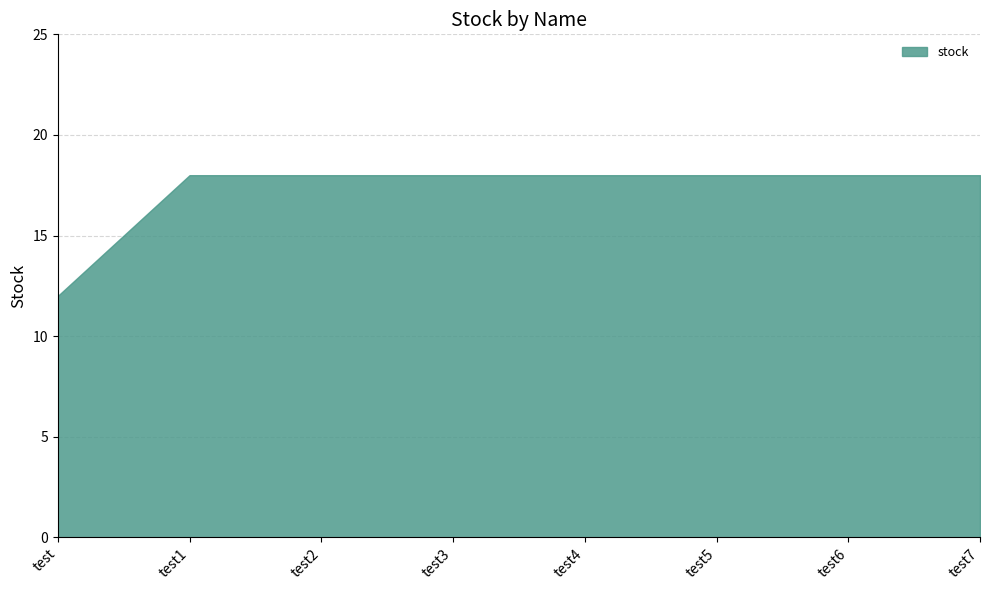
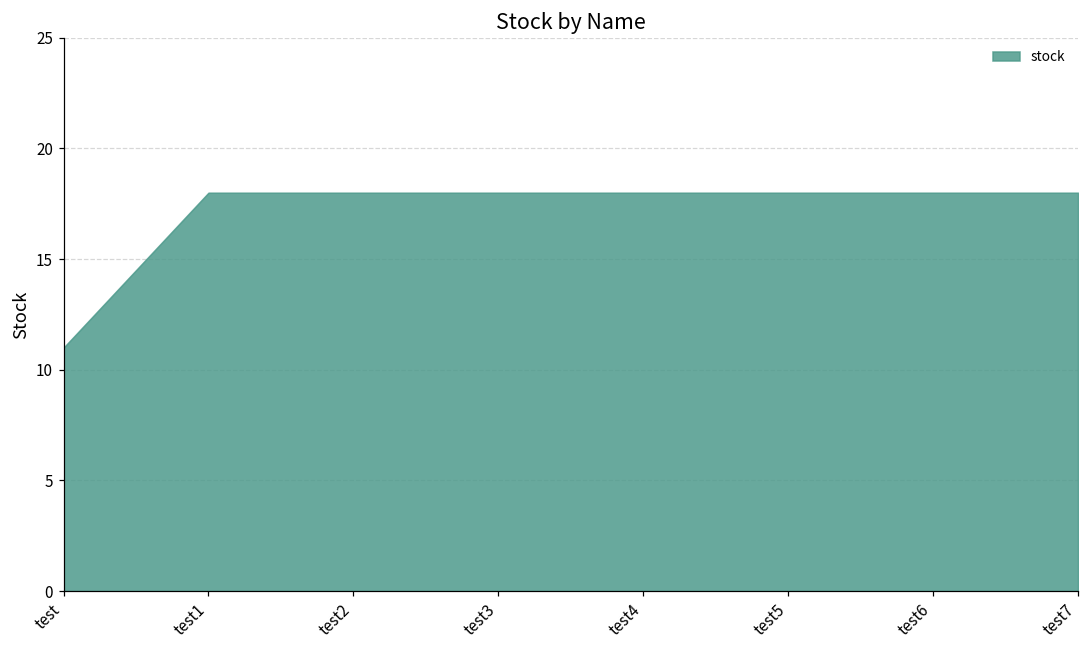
  {
-   "test": 12,
+   "test": 11,
    "test1": 18,
    "test2": 18,
    "test3": 18,
    "test4": 18,
    "test5": 18,
    "test6": 18,
    "test7": 18
  }
